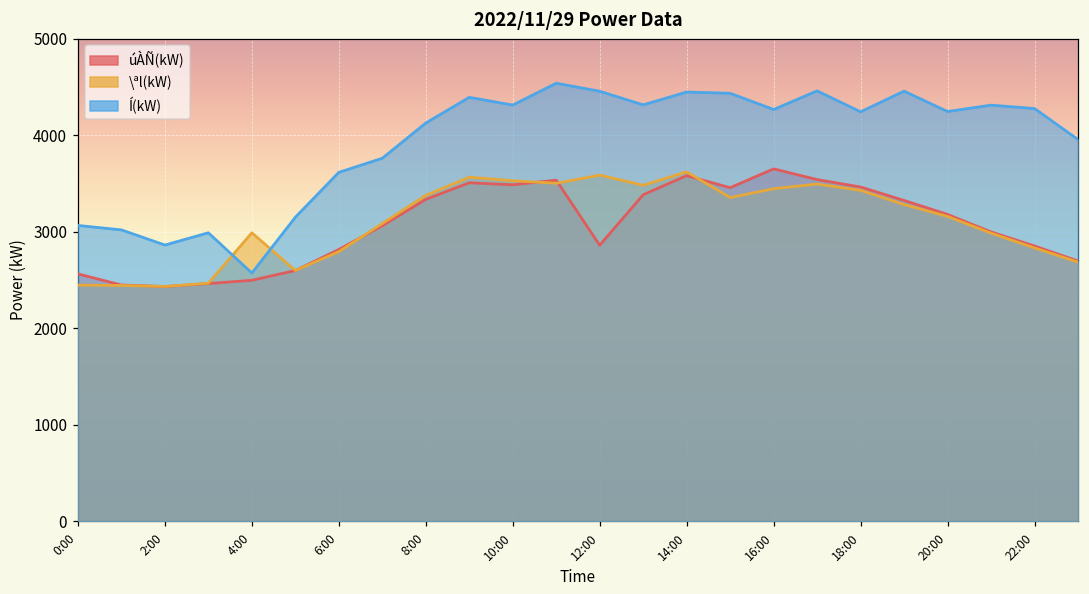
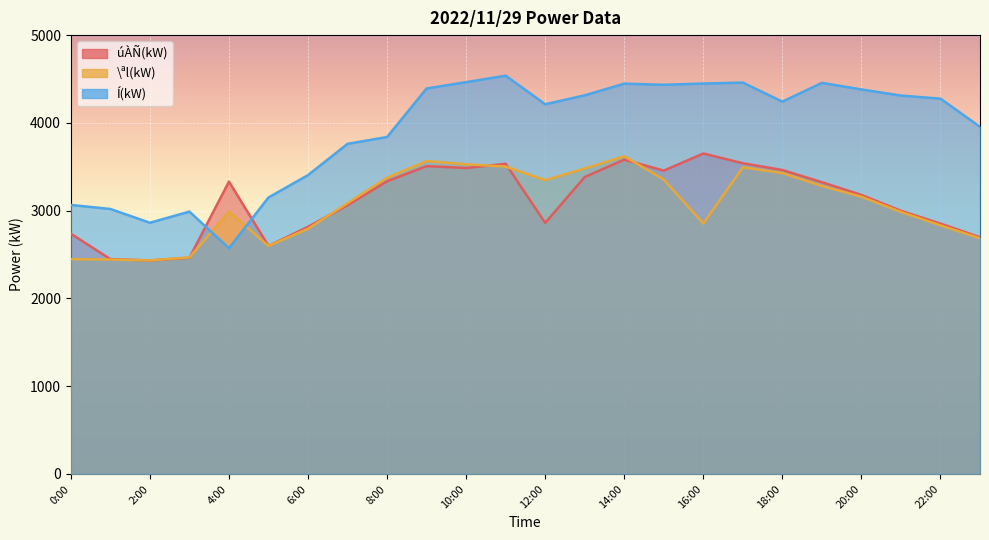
  {
    "úÀÑ(kW)": {
-     "0:00": 2600,
-     "4:00": 2500,
+     "0:00": 2700,
+     "4:00": 3300,
      "8:00": 3300,
      "10:00": 3500,
      "12:00": 2900,
      "14:00": 3600,
      "16:00": 3700,
      "18:00": 3500
    },
    "\\ªl(kW)": {
      "0:00": 2400,
      "4:00": 3000,
      "8:00": 3400,
      "10:00": 3500,
-     "12:00": 3600,
+     "12:00": 3300,
      "14:00": 3600,
-     "16:00": 3400,
+     "16:00": 2900,
      "18:00": 3400
    },
    "Í(kW)": {
      "0:00": 3100,
      "2:00": 2900,
      "4:00": 2600,
-     "6:00": 3600,
-     "8:00": 4100,
-     "10:00": 4300,
-     "12:00": 4500,
+     "6:00": 3400,
+     "8:00": 3800,
+     "10:00": 4500,
+     "12:00": 4200,
      "14:00": 4400,
-     "16:00": 4300,
+     "16:00": 4400,
      "18:00": 4200,
-     "20:00": 4200,
+     "20:00": 4400,
      "22:00": 4300
    }
  }
